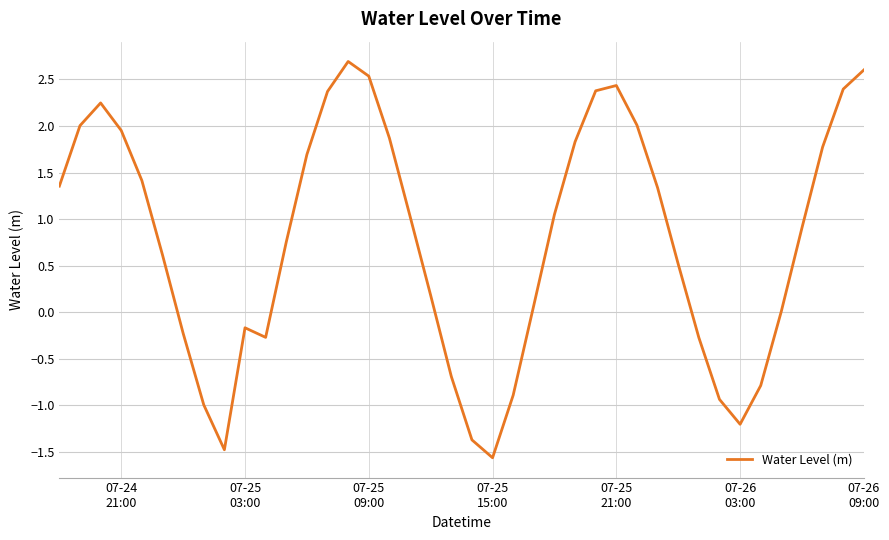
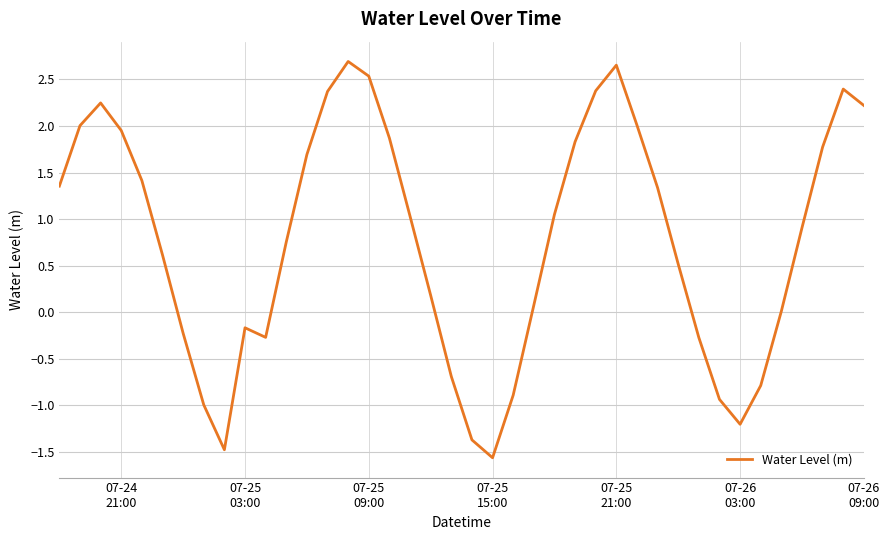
  {
    "07-24 21:00": 2.0,
    "07-25 03:00": -0.2,
    "07-25 09:00": 2.5,
    "07-25 15:00": -1.6,
-   "07-25 21:00": 2.4,
+   "07-25 21:00": 2.7,
    "07-26 03:00": -1.2,
-   "07-26 09:00": 2.6
+   "07-26 09:00": 2.2
  }
